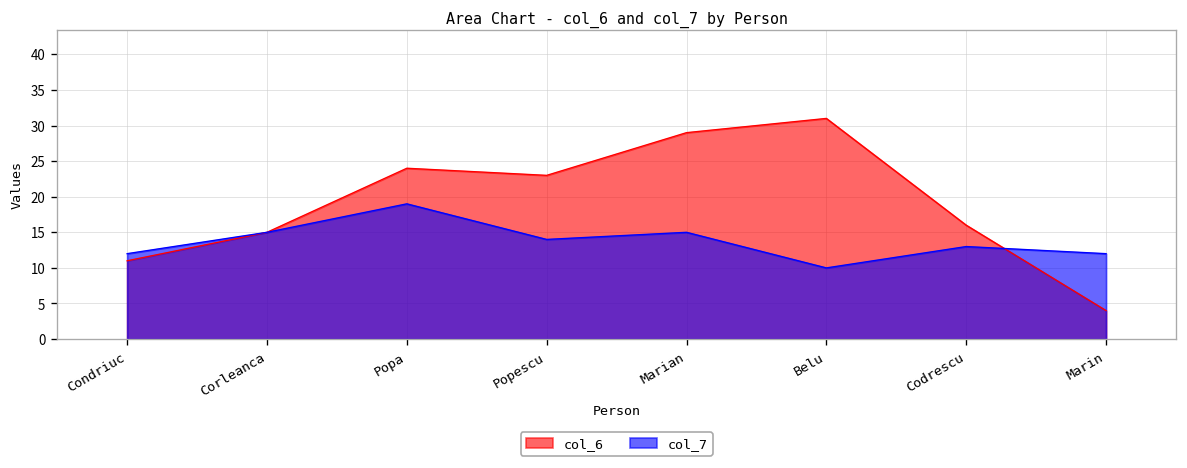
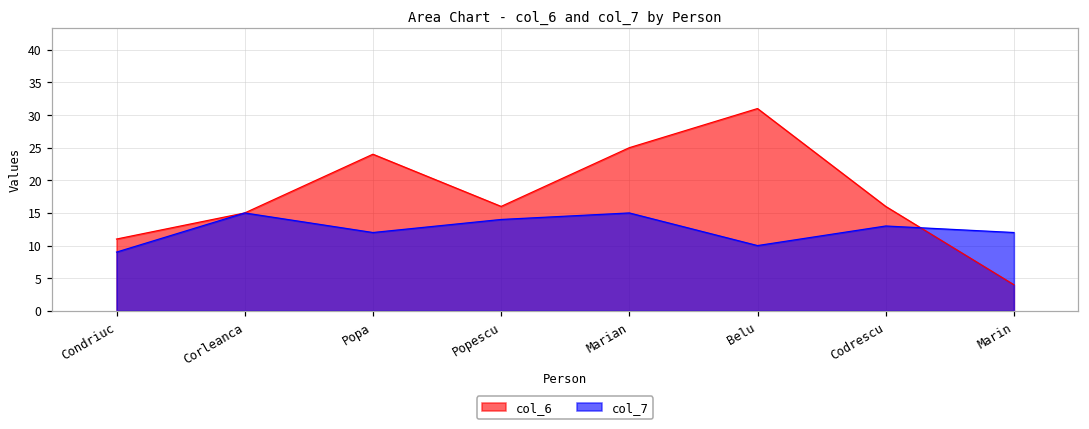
  {
    "col_6": {
      "Condriuc": 11,
      "Popa": 24,
-     "Popescu": 23,
-     "Marian": 29,
+     "Popescu": 16,
+     "Marian": 25,
      "Belu": 31,
      "Codrescu": 16,
      "Marin": 4
    },
    "col_7": {
-     "Condriuc": 12,
-     "Popa": 19,
+     "Condriuc": 9,
+     "Popa": 12,
      "Popescu": 14,
      "Marian": 15,
      "Belu": 10,
      "Codrescu": 13,
      "Marin": 12
    }
  }
